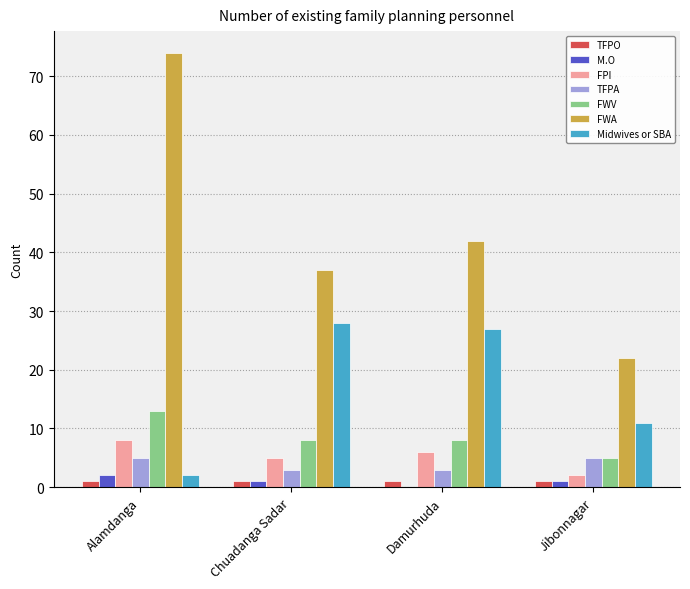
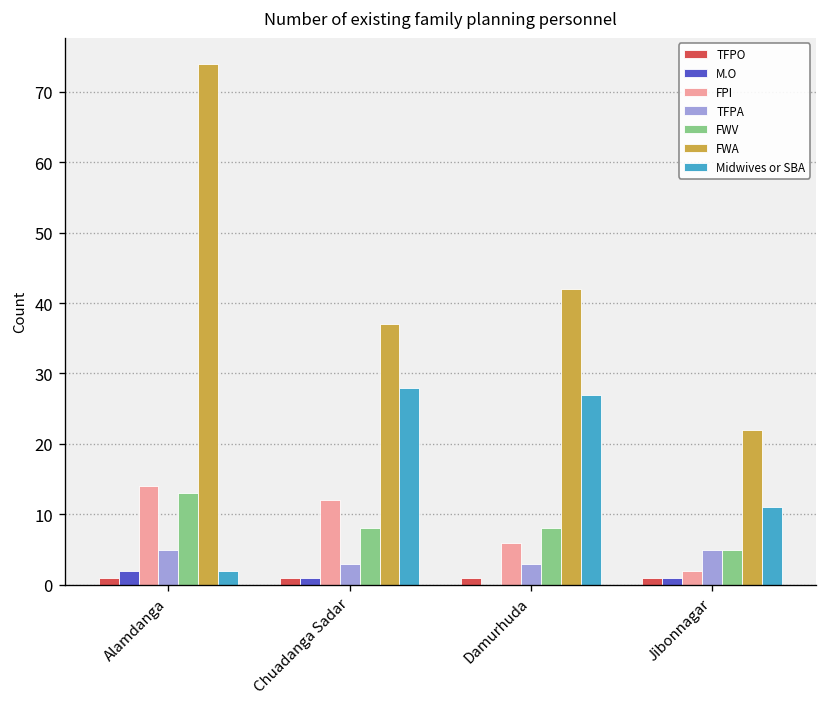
  {
    "TFPO": {
      "Alamdanga": 1,
      "Chuadanga Sadar": 1,
      "Damurhuda": 1,
      "Jibonnagar": 1
    },
    "M.O": {
      "Alamdanga": 2,
      "Chuadanga Sadar": 1,
      "Damurhuda": 0,
      "Jibonnagar": 1
    },
    "FPI": {
-     "Alamdanga": 8,
-     "Chuadanga Sadar": 5,
+     "Alamdanga": 14,
+     "Chuadanga Sadar": 12,
      "Damurhuda": 6,
      "Jibonnagar": 2
    },
    "TFPA": {
      "Alamdanga": 5,
      "Chuadanga Sadar": 3,
      "Damurhuda": 3,
      "Jibonnagar": 5
    },
    "FWV": {
      "Alamdanga": 13,
      "Chuadanga Sadar": 8,
      "Damurhuda": 8,
      "Jibonnagar": 5
    },
    "FWA": {
      "Alamdanga": 74,
      "Chuadanga Sadar": 37,
      "Damurhuda": 42,
      "Jibonnagar": 22
    },
    "Midwives or SBA": {
      "Alamdanga": 2,
      "Chuadanga Sadar": 28,
      "Damurhuda": 27,
      "Jibonnagar": 11
    }
  }
